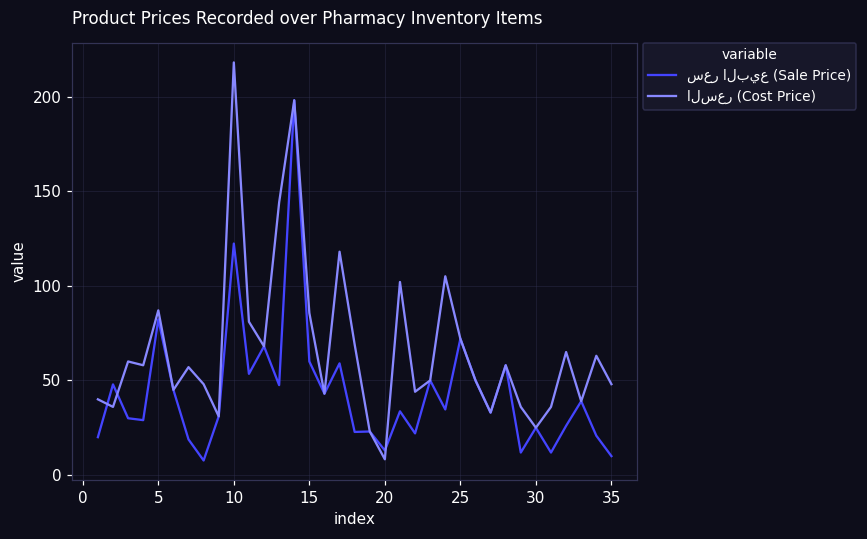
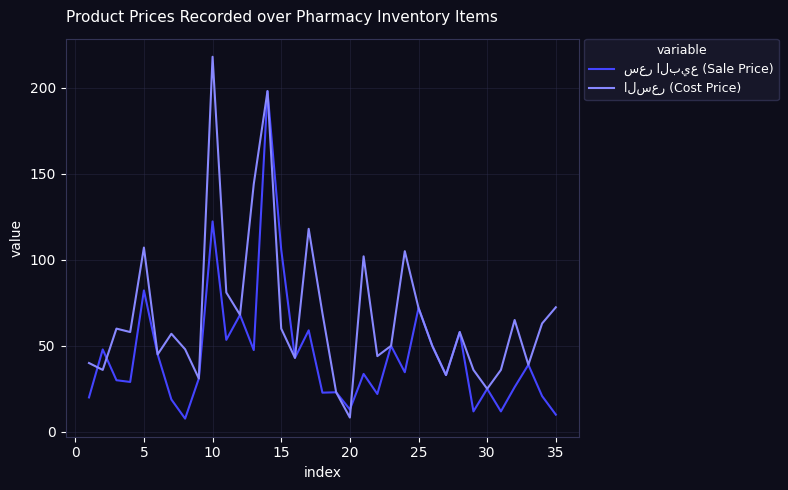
  {
    "سعر البيع (Sale Price)": {
      "5": 82,
      "10": 122,
-     "15": 60,
+     "15": 106,
      "20": 13,
      "35": 10
    },
    "السعر (Cost Price)": {
-     "5": 87,
+     "5": 107,
      "10": 218,
-     "15": 86,
+     "15": 60,
      "20": 8,
-     "35": 48
+     "35": 72
    }
  }
